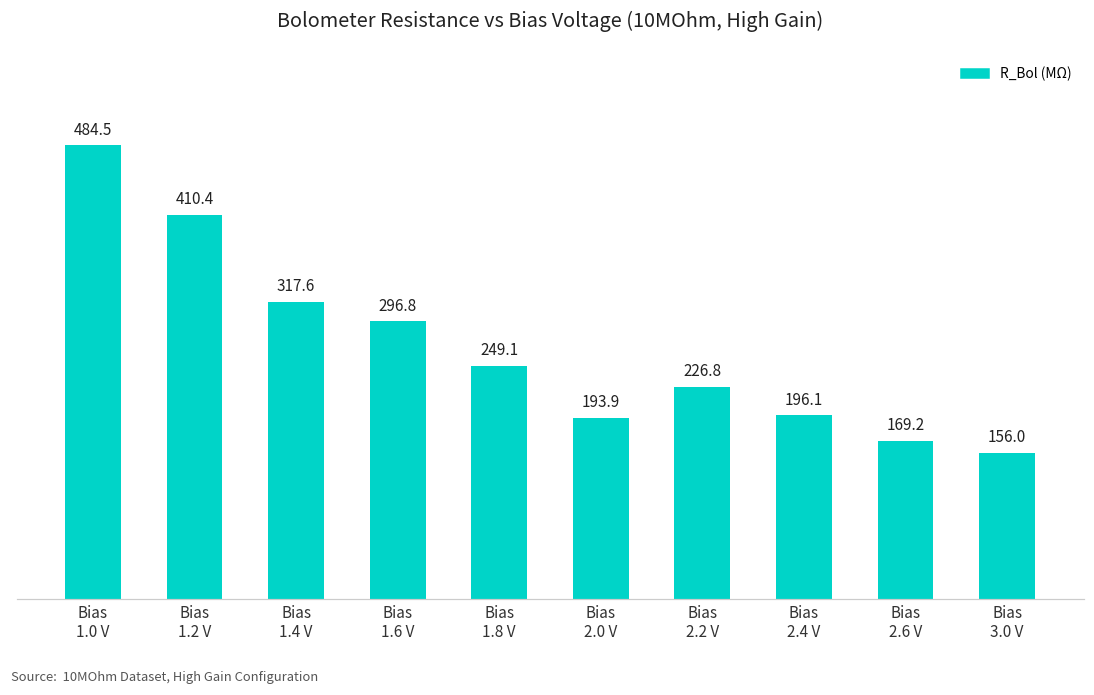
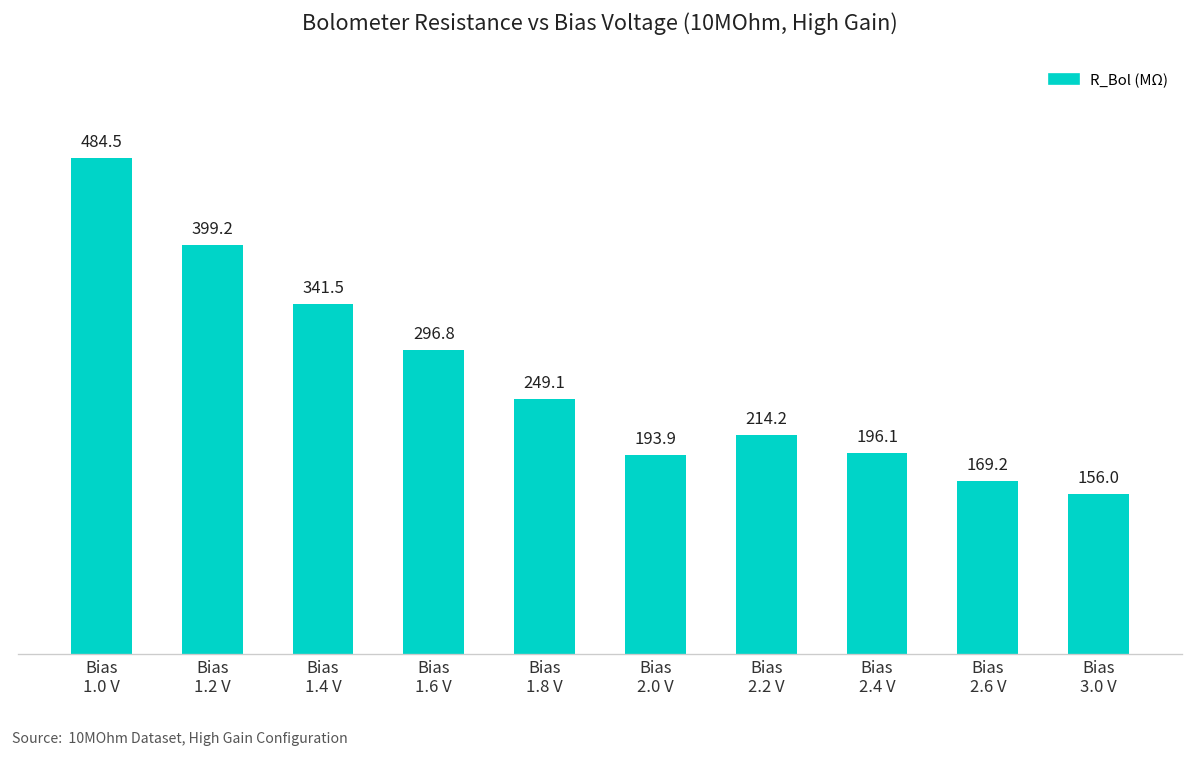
  {
    "Bias 1.0 V": 484.5,
-   "Bias 1.2 V": 410.4,
-   "Bias 1.4 V": 317.6,
+   "Bias 1.2 V": 399.2,
+   "Bias 1.4 V": 341.5,
    "Bias 1.6 V": 296.8,
    "Bias 1.8 V": 249.1,
    "Bias 2.0 V": 193.9,
-   "Bias 2.2 V": 226.8,
+   "Bias 2.2 V": 214.2,
    "Bias 2.4 V": 196.1,
    "Bias 2.6 V": 169.2,
    "Bias 3.0 V": 156.0
  }
